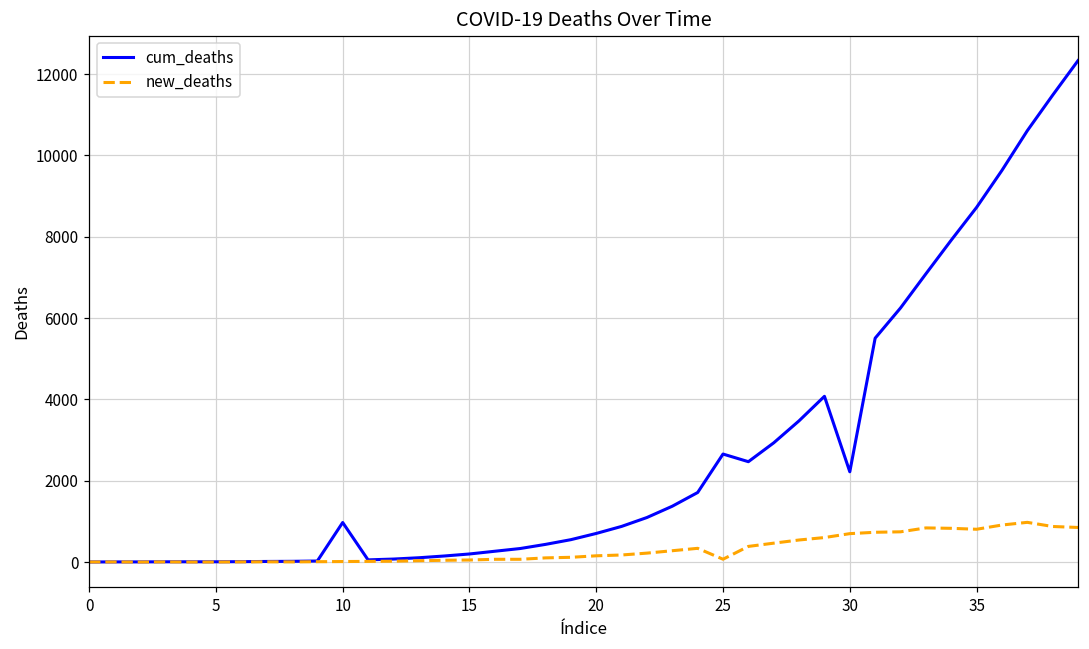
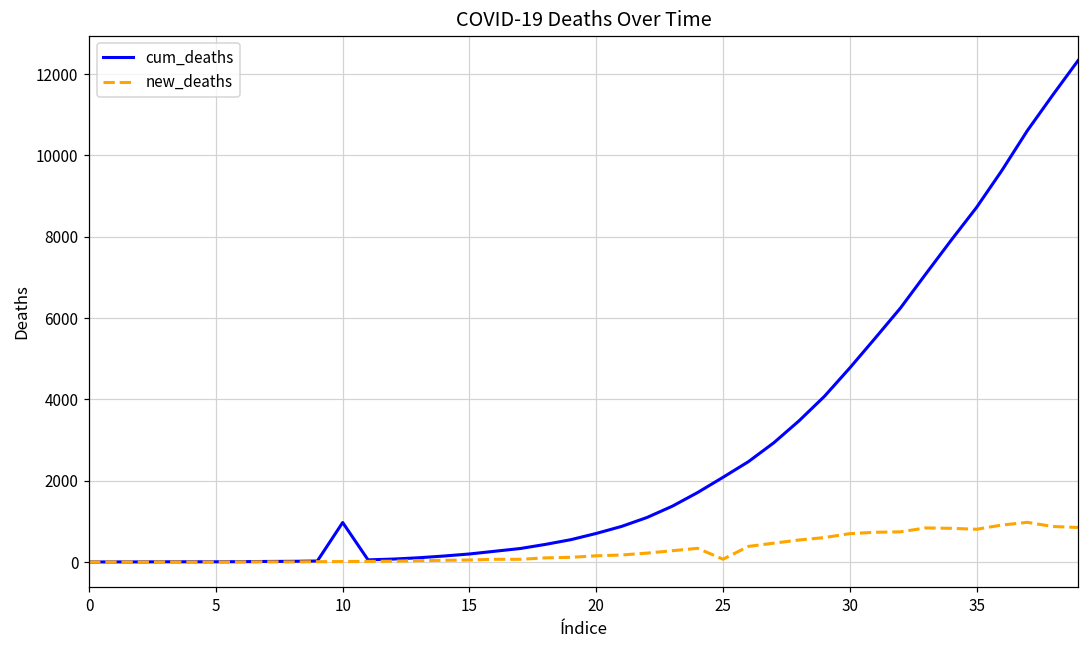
  {
    "cum_deaths": {
      "10": 1000,
      "15": 200,
      "20": 700,
-     "25": 2700,
-     "30": 2200,
+     "25": 2100,
+     "30": 4800,
      "35": 8700
    },
    "new_deaths": {
      "10": 0,
      "15": 100,
      "20": 200,
      "25": 100,
      "30": 700,
      "35": 800
    }
  }
